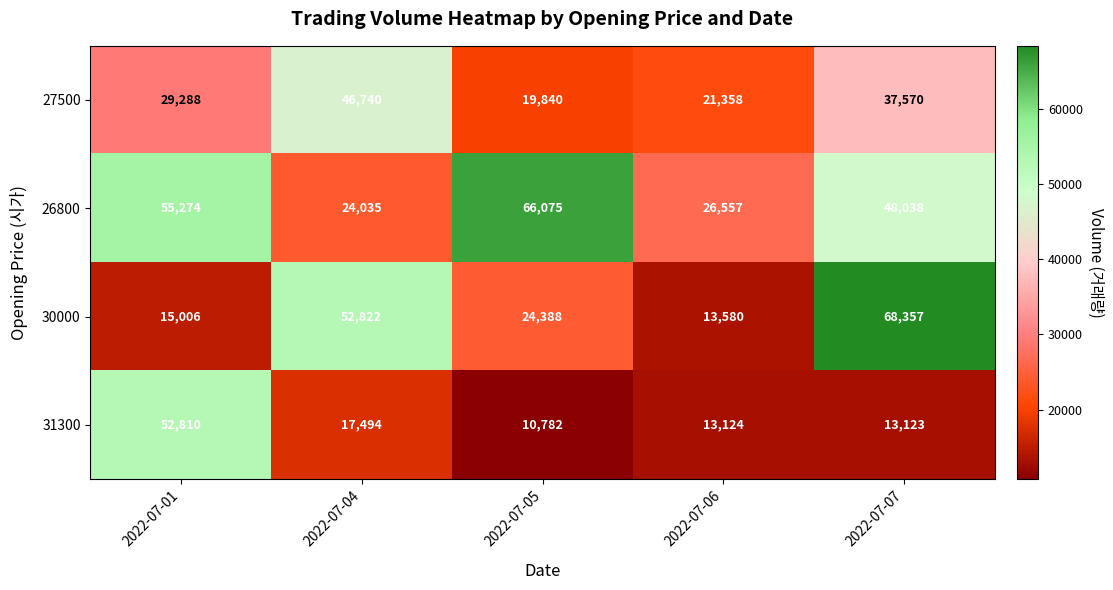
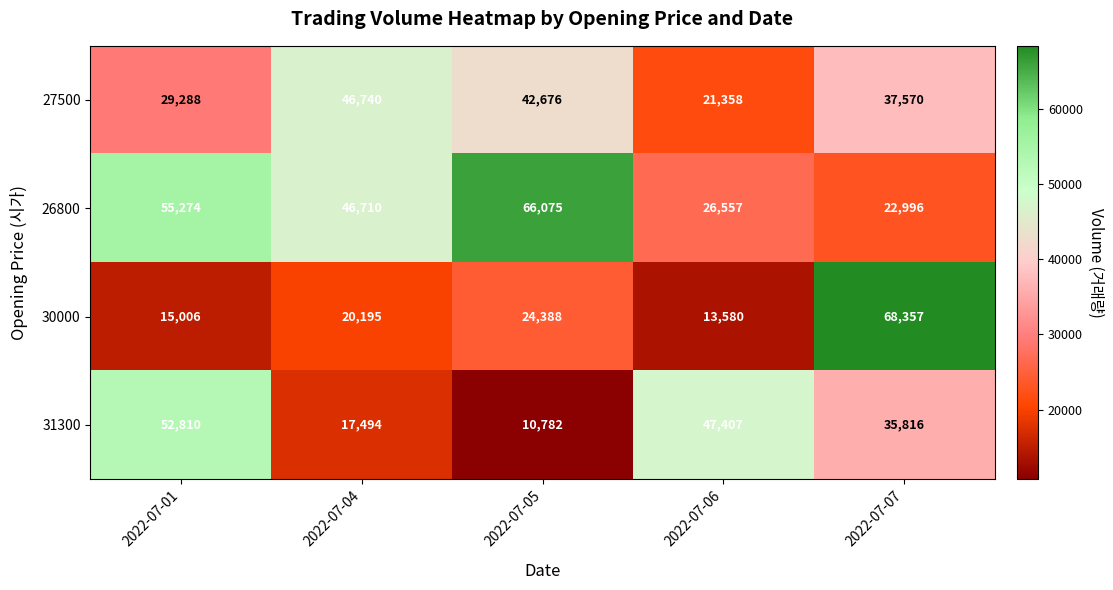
  {
    "27500": {
      "2022-07-01": "29,288",
      "2022-07-04": "46,740",
-     "2022-07-05": "19,840",
+     "2022-07-05": "42,676",
      "2022-07-06": "21,358",
      "2022-07-07": "37,570"
    },
    "26800": {
      "2022-07-01": "55,274",
-     "2022-07-04": "24,035",
+     "2022-07-04": "46,710",
      "2022-07-05": "66,075",
      "2022-07-06": "26,557",
-     "2022-07-07": "48,038"
+     "2022-07-07": "22,996"
    },
    "30000": {
      "2022-07-01": "15,006",
-     "2022-07-04": "52,822",
+     "2022-07-04": "20,195",
      "2022-07-05": "24,388",
      "2022-07-06": "13,580",
      "2022-07-07": "68,357"
    },
    "31300": {
      "2022-07-01": "52,810",
      "2022-07-04": "17,494",
      "2022-07-05": "10,782",
-     "2022-07-06": "13,124",
-     "2022-07-07": "13,123"
+     "2022-07-06": "47,407",
+     "2022-07-07": "35,816"
    }
  }
